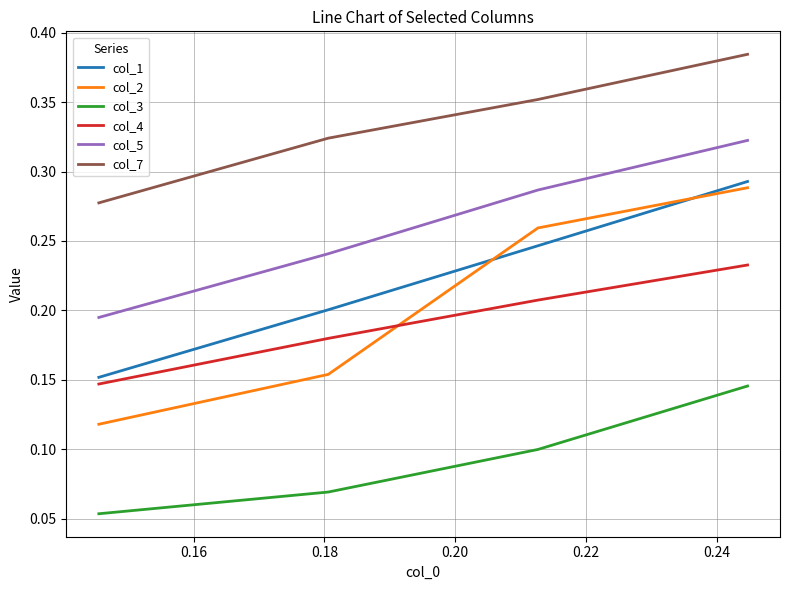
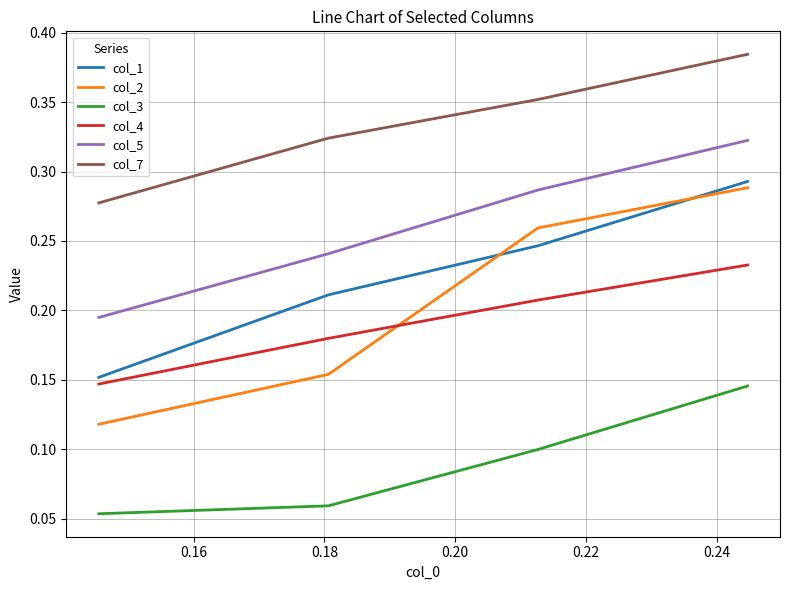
  {
    "col_1": {
-     "0.18": 0.200
+     "0.18": 0.211
    },
    "col_2": {
      "0.18": 0.154
    },
    "col_3": {
-     "0.18": 0.069
+     "0.18": 0.059
    },
    "col_4": {
      "0.18": 0.180
    },
    "col_5": {
      "0.18": 0.241
    },
    "col_7": {
      "0.18": 0.324
    }
  }
